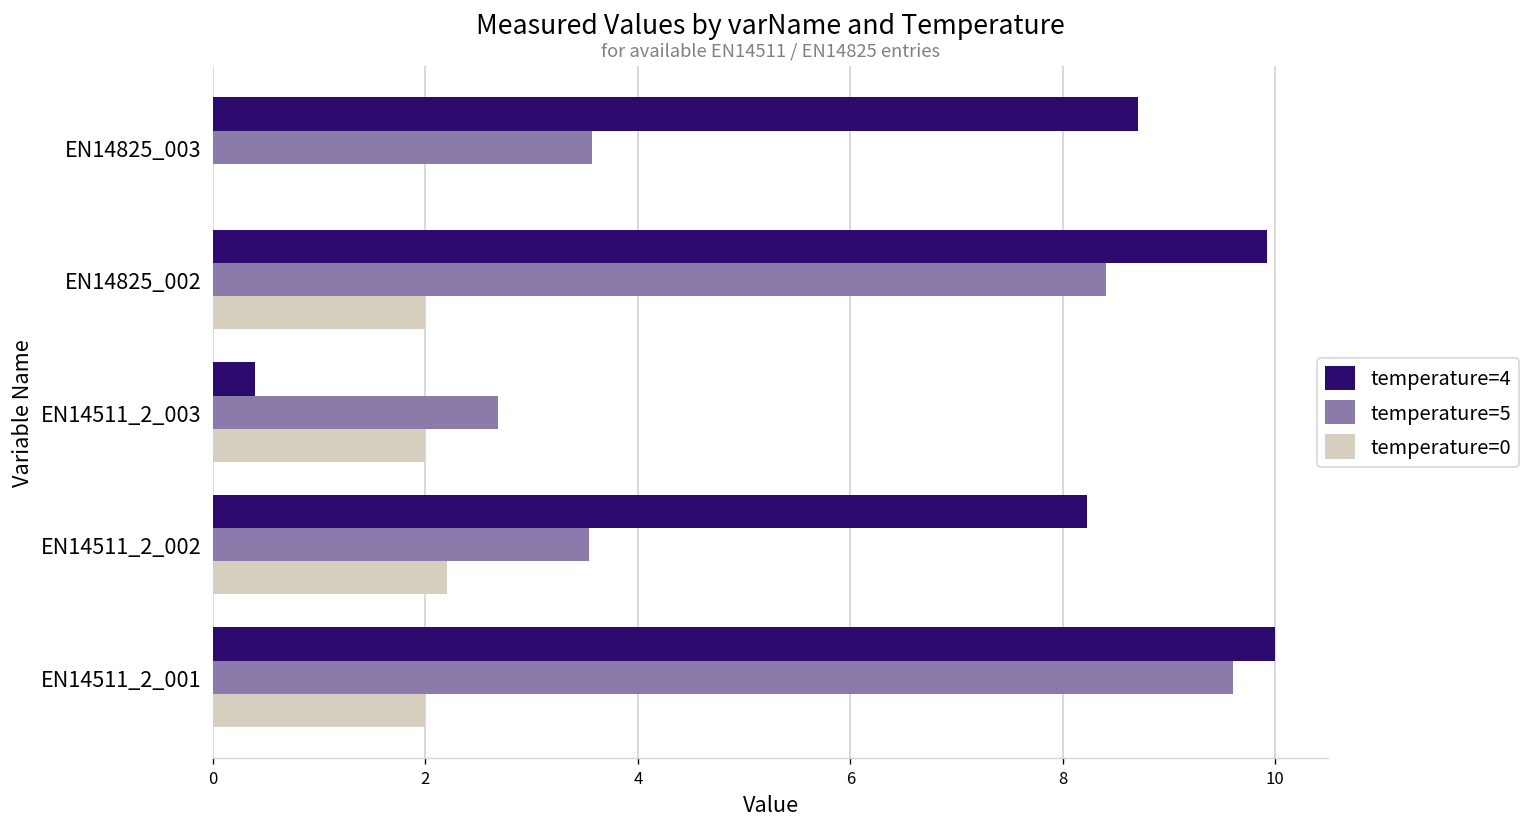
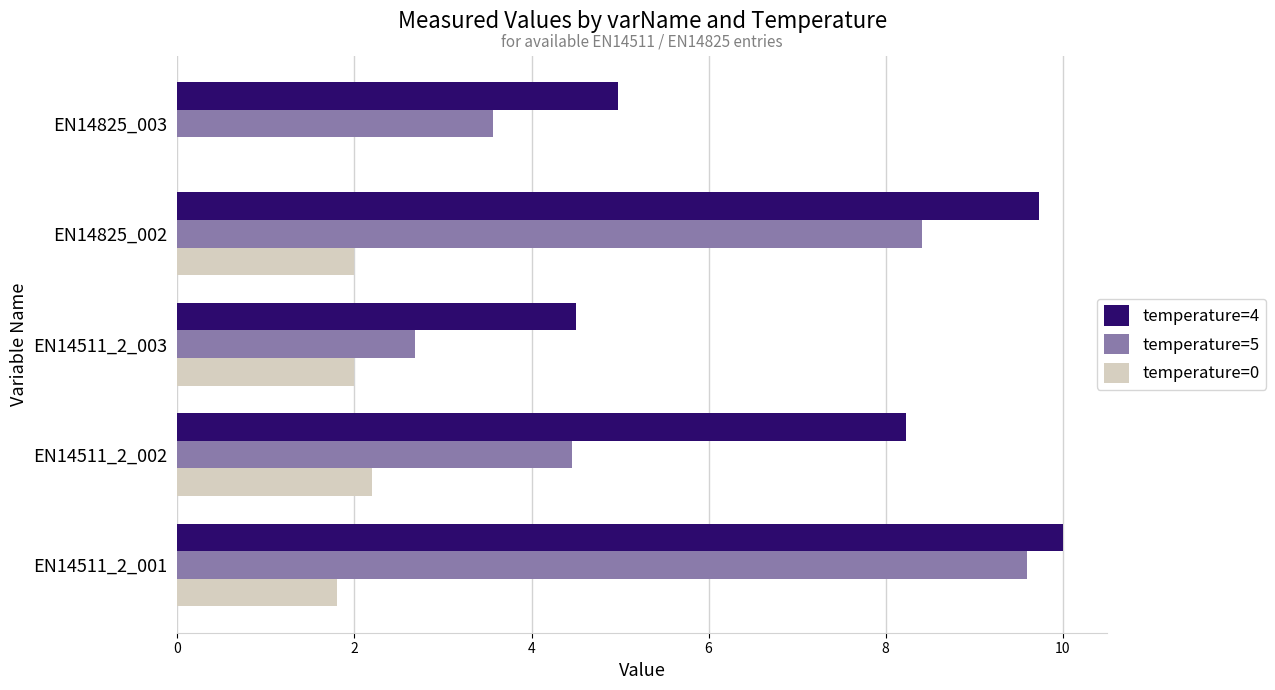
  {
    "temperature=4": {
-     "EN14825_003": 8.7,
-     "EN14825_002": 9.9,
-     "EN14511_2_003": 0.4,
+     "EN14825_003": 5.0,
+     "EN14825_002": 9.7,
+     "EN14511_2_003": 4.5,
      "EN14511_2_002": 8.2,
      "EN14511_2_001": 10.0
    },
    "temperature=5": {
      "EN14825_003": 3.6,
      "EN14825_002": 8.4,
      "EN14511_2_003": 2.7,
-     "EN14511_2_002": 3.5,
+     "EN14511_2_002": 4.5,
      "EN14511_2_001": 9.6
    },
    "temperature=0": {
      "EN14825_003": 0.0,
      "EN14825_002": 2.0,
      "EN14511_2_003": 2.0,
      "EN14511_2_002": 2.2,
-     "EN14511_2_001": 2.0
+     "EN14511_2_001": 1.8
    }
  }
